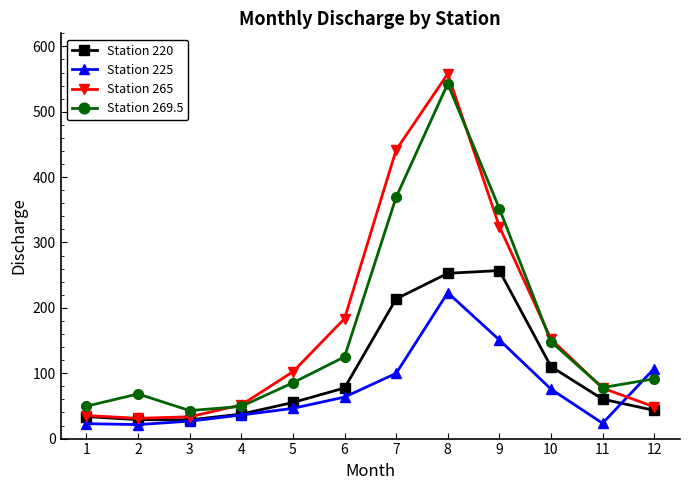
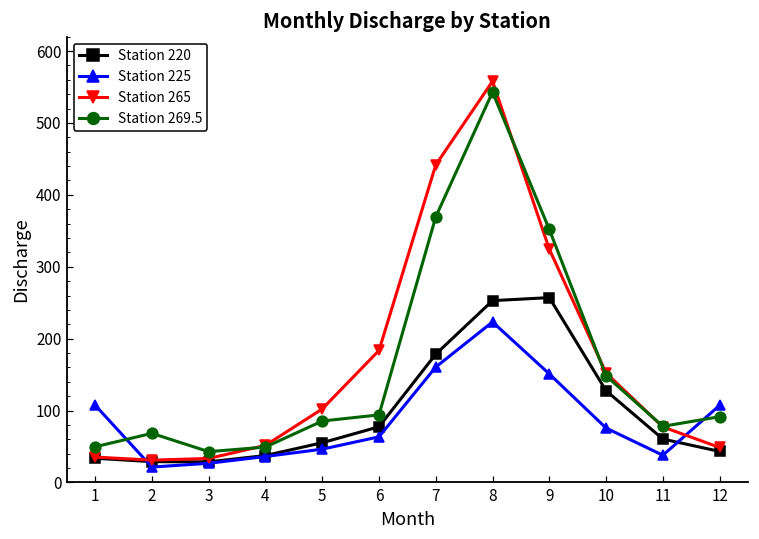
  {
    "Station 220": {
      "5": 60,
      "6": 80,
-     "7": 210,
+     "7": 180,
      "8": 250,
      "9": 260,
-     "10": 110,
+     "10": 130,
      "11": 60,
      "12": 40
    },
    "Station 225": {
-     "1": 20,
+     "1": 110,
      "2": 20,
      "5": 50,
      "6": 60,
-     "7": 100,
+     "7": 160,
      "8": 220,
      "9": 150,
      "10": 80,
-     "11": 20,
+     "11": 40,
      "12": 110
    },
    "Station 265": {
      "3": 30,
      "5": 100,
      "6": 180,
      "7": 440,
      "8": 560,
      "9": 320,
      "10": 150,
      "12": 50
    },
    "Station 269.5": {
      "1": 50,
      "2": 70,
      "3": 40,
      "5": 90,
-     "6": 130,
+     "6": 90,
      "7": 370,
      "8": 540,
      "9": 350,
      "10": 150,
      "12": 90
    }
  }
